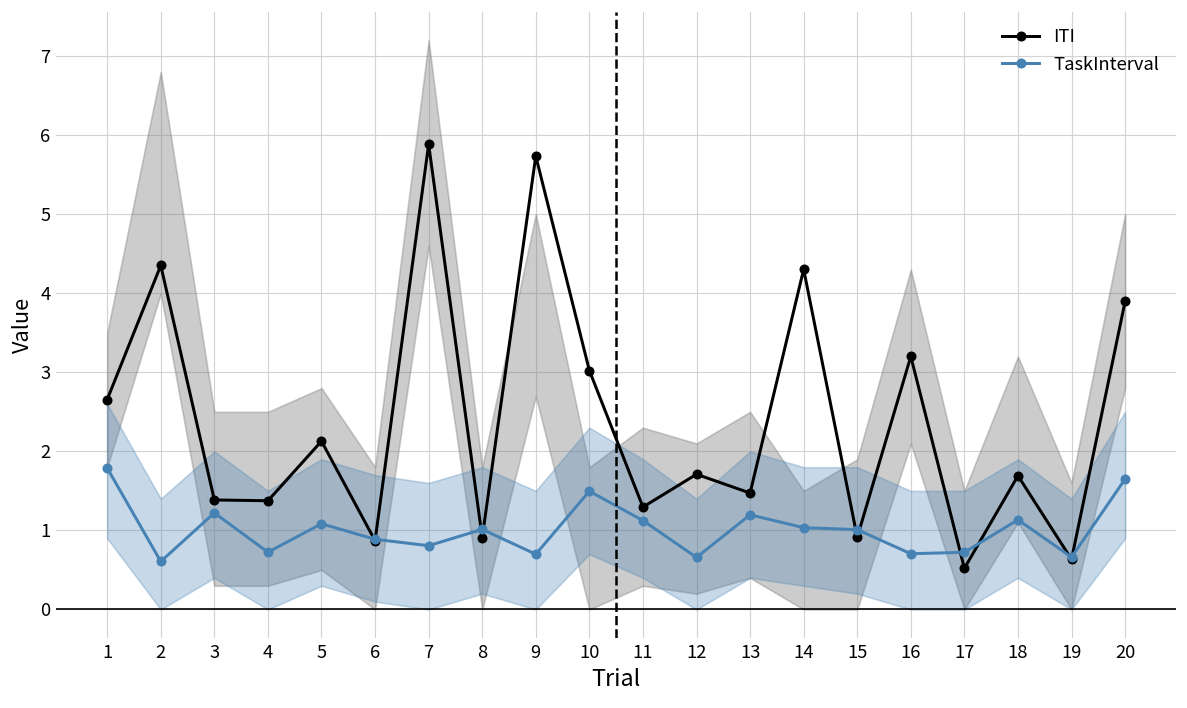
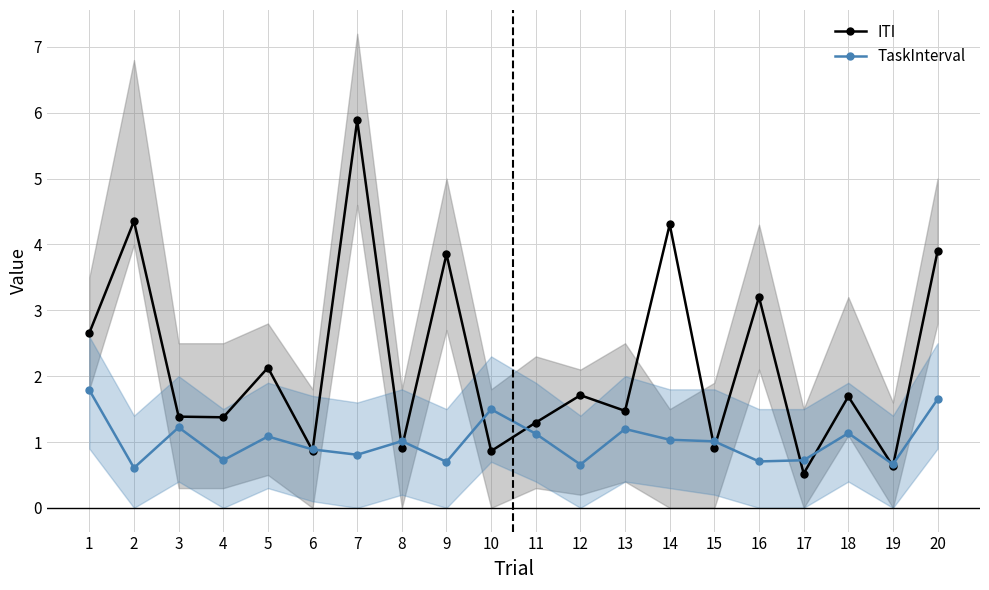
  {
    "ITI": {
      "1": 2.7,
      "2": 4.4,
      "3": 1.4,
      "4": 1.4,
      "5": 2.1,
      "7": 5.9,
      "8": 0.9,
-     "9": 5.7,
-     "10": 3.0,
+     "9": 3.9,
+     "10": 0.9,
      "11": 1.3,
      "12": 1.7,
      "13": 1.5,
      "14": 4.3,
      "15": 0.9,
      "16": 3.2,
      "17": 0.5,
      "18": 1.7,
      "20": 3.9
    }
  }
